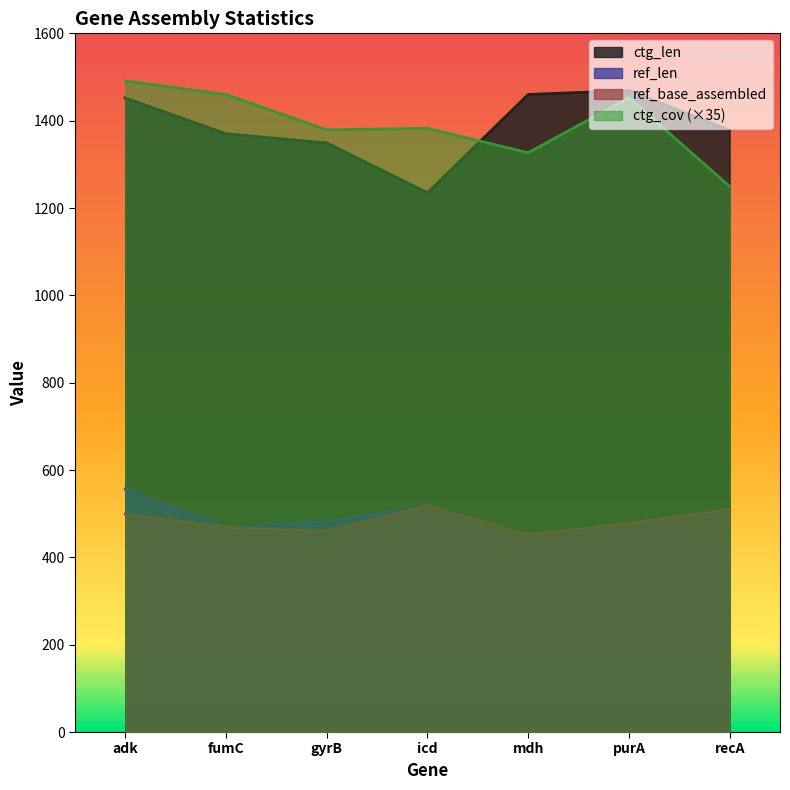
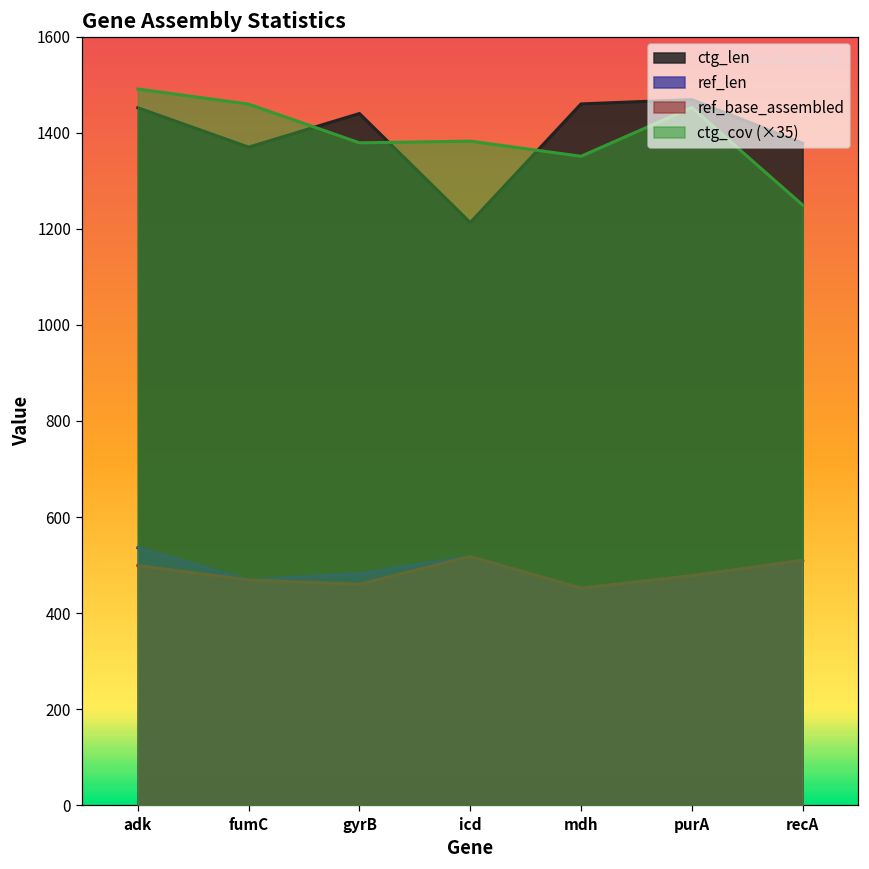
  {
    "ctg_len": {
      "adk": 1450,
      "fumC": 1370,
-     "gyrB": 1350,
-     "icd": 1240,
+     "gyrB": 1440,
+     "icd": 1210,
      "mdh": 1460,
      "recA": 1380
    },
    "ref_len": {
-     "adk": 560,
+     "adk": 540,
      "gyrB": 480
    },
    "ref_base_assembled": {
      "adk": 500,
      "gyrB": 460
    },
    "ctg_cov (×35)": {
      "adk": 1490,
      "fumC": 1460,
      "gyrB": 1380,
      "icd": 1380,
-     "mdh": 1330,
+     "mdh": 1350,
      "recA": 1250
    }
  }
